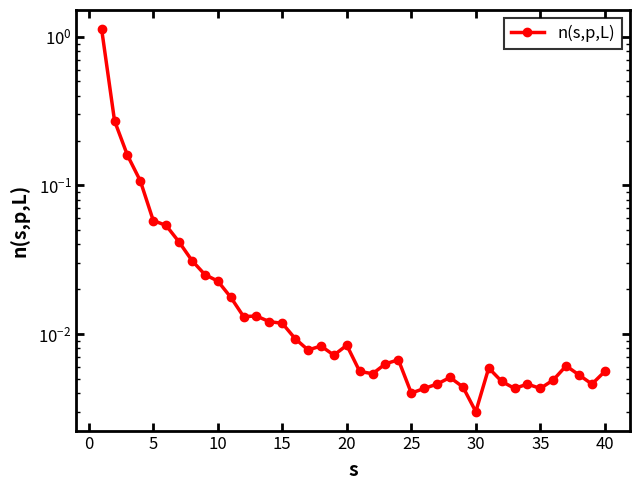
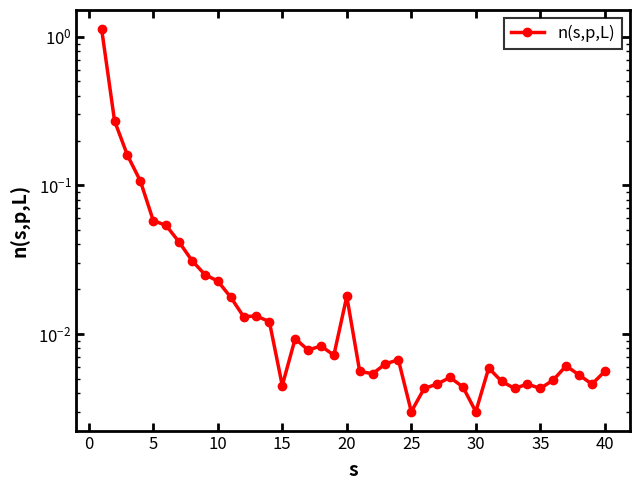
  {
    "5": 0.058,
    "10": 0.023,
-   "15": 0.012,
-   "20": 0.008,
-   "25": 0.004,
+   "15": 0.0045,
+   "20": 0.018,
+   "25": 0.003,
    "30": 0.0030,
    "35": 0.0043,
    "40": 0.0056
  }
